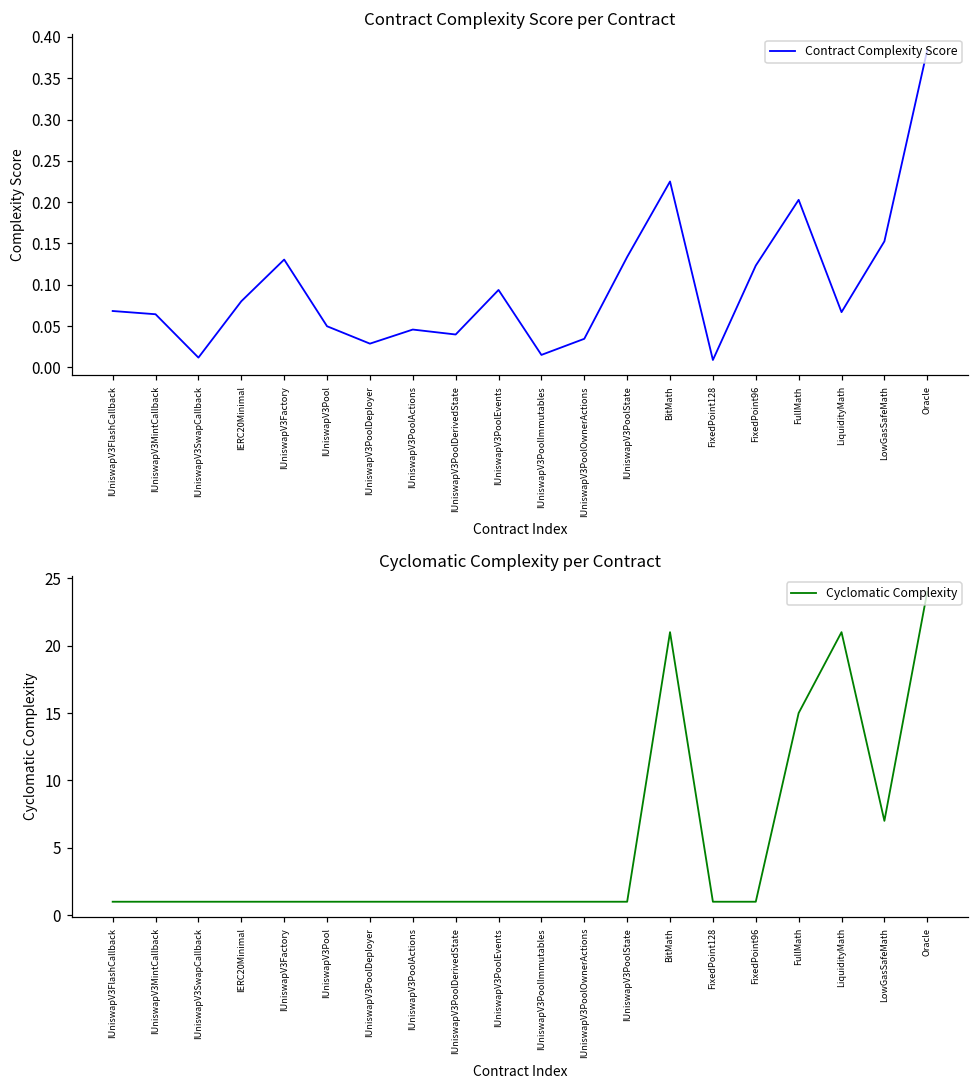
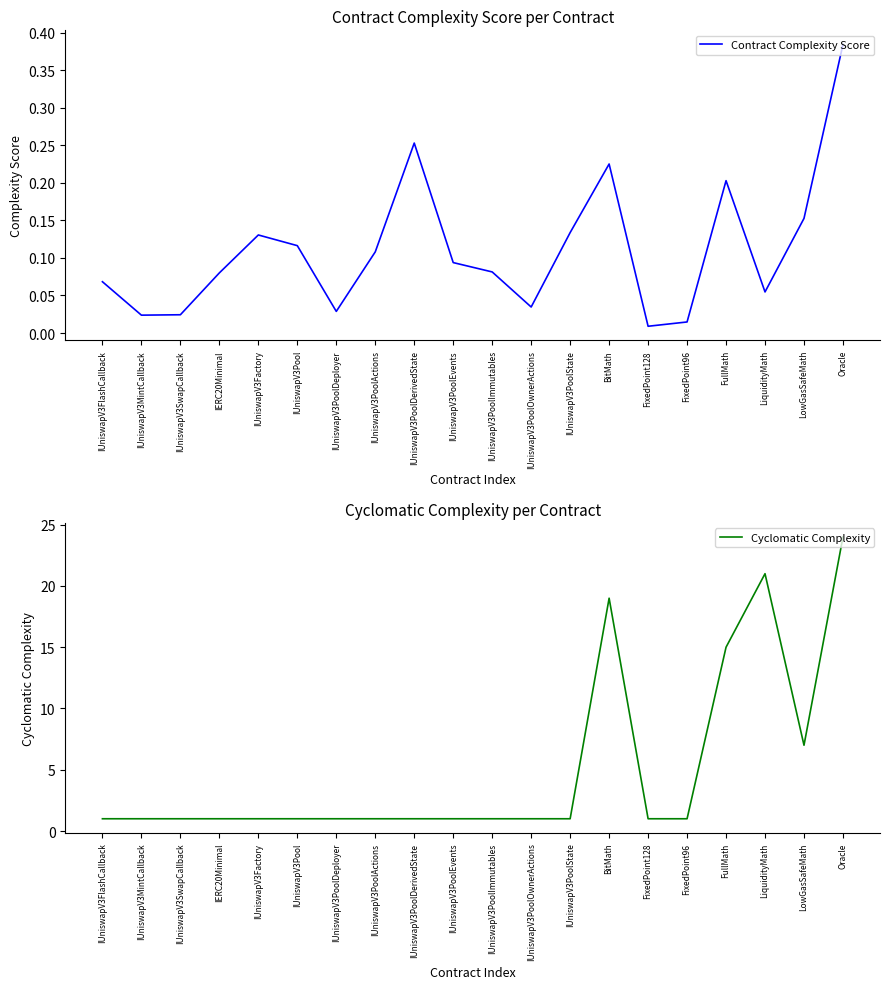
  {
    "Contract Complexity Score per Contract": {
      "IUniswapV3FlashCallback": 0.07,
-     "IUniswapV3MintCallback": 0.06,
-     "IUniswapV3SwapCallback": 0.01,
+     "IUniswapV3MintCallback": 0.02,
+     "IUniswapV3SwapCallback": 0.02,
      "IERC20Minimal": 0.08,
      "IUniswapV3Factory": 0.13,
-     "IUniswapV3Pool": 0.05,
+     "IUniswapV3Pool": 0.12,
      "IUniswapV3PoolDeployer": 0.03,
-     "IUniswapV3PoolActions": 0.05,
-     "IUniswapV3PoolDerivedState": 0.04,
+     "IUniswapV3PoolActions": 0.11,
+     "IUniswapV3PoolDerivedState": 0.25,
      "IUniswapV3PoolEvents": 0.09,
-     "IUniswapV3PoolImmutables": 0.02,
+     "IUniswapV3PoolImmutables": 0.08,
      "IUniswapV3PoolOwnerActions": 0.03,
      "IUniswapV3PoolState": 0.13,
      "BitMath": 0.23,
      "FixedPoint128": 0.01,
-     "FixedPoint96": 0.12,
+     "FixedPoint96": 0.01,
      "FullMath": 0.20,
-     "LiquidityMath": 0.07,
+     "LiquidityMath": 0.05,
      "LowGasSafeMath": 0.15
    },
    "Cyclomatic Complexity per Contract": {
      "IUniswapV3FlashCallback": 1,
      "IUniswapV3MintCallback": 1,
      "IUniswapV3SwapCallback": 1,
      "IERC20Minimal": 1,
      "IUniswapV3Factory": 1,
      "IUniswapV3Pool": 1,
      "IUniswapV3PoolDeployer": 1,
      "IUniswapV3PoolActions": 1,
      "IUniswapV3PoolDerivedState": 1,
      "IUniswapV3PoolEvents": 1,
      "IUniswapV3PoolImmutables": 1,
      "IUniswapV3PoolOwnerActions": 1,
      "IUniswapV3PoolState": 1,
-     "BitMath": 21,
+     "BitMath": 19,
      "FixedPoint128": 1,
      "FixedPoint96": 1,
      "FullMath": 15,
      "LiquidityMath": 21,
      "LowGasSafeMath": 7
    }
  }
